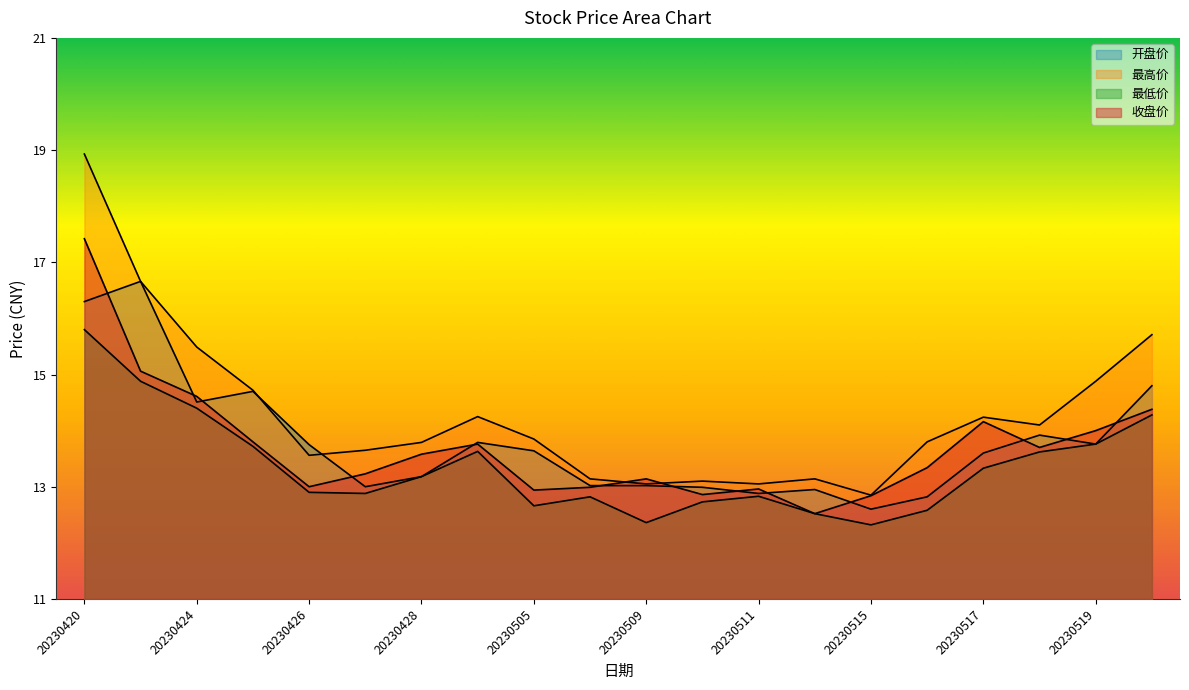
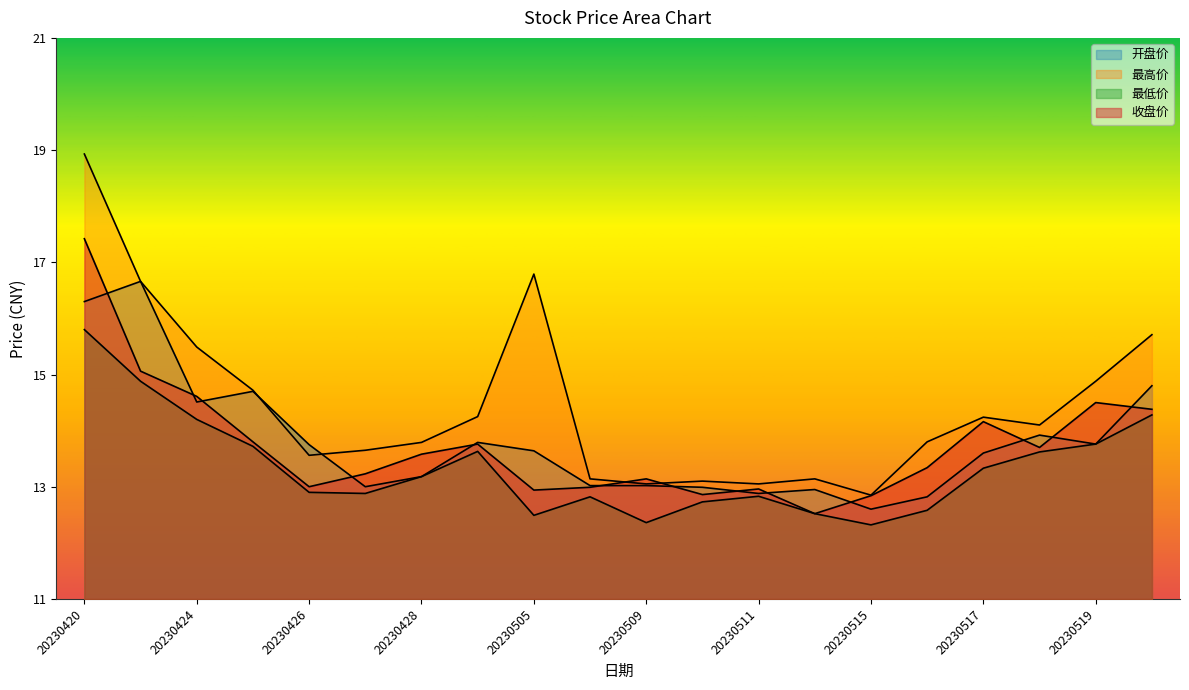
  {
    "开盘价": {
      "20230420": 16.3,
      "20230424": 14.5,
      "20230426": 13.8,
      "20230505": 13.6,
      "20230511": 12.9,
      "20230515": 12.6,
      "20230517": 13.6
    },
    "最高价": {
      "20230420": 18.9,
      "20230424": 15.5,
      "20230426": 13.6,
      "20230428": 13.8,
-     "20230505": 13.9,
+     "20230505": 16.8,
      "20230511": 13.1,
      "20230517": 14.2,
      "20230519": 14.9
    },
    "最低价": {
      "20230420": 15.8,
-     "20230424": 14.4,
+     "20230424": 14.2,
      "20230426": 12.9,
-     "20230505": 12.7,
+     "20230505": 12.5,
      "20230509": 12.4,
      "20230511": 12.8,
      "20230515": 12.3,
      "20230517": 13.3
    },
    "收盘价": {
      "20230420": 17.4,
      "20230424": 14.6,
      "20230426": 13.0,
      "20230428": 13.6,
      "20230505": 12.9,
      "20230509": 13.1,
      "20230511": 13.0,
      "20230517": 14.2,
-     "20230519": 14.0
+     "20230519": 14.5
    }
  }
